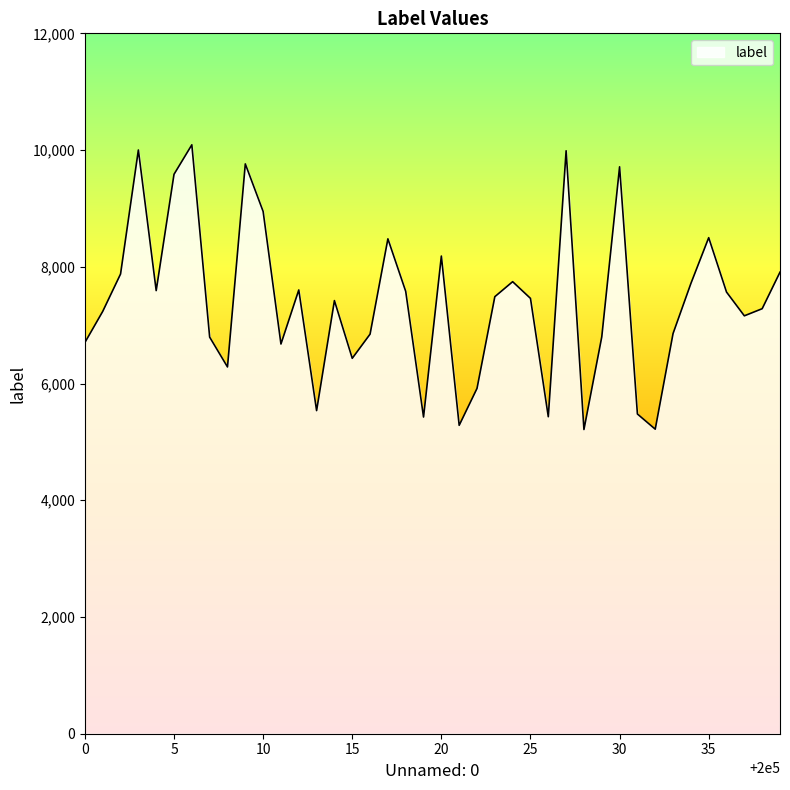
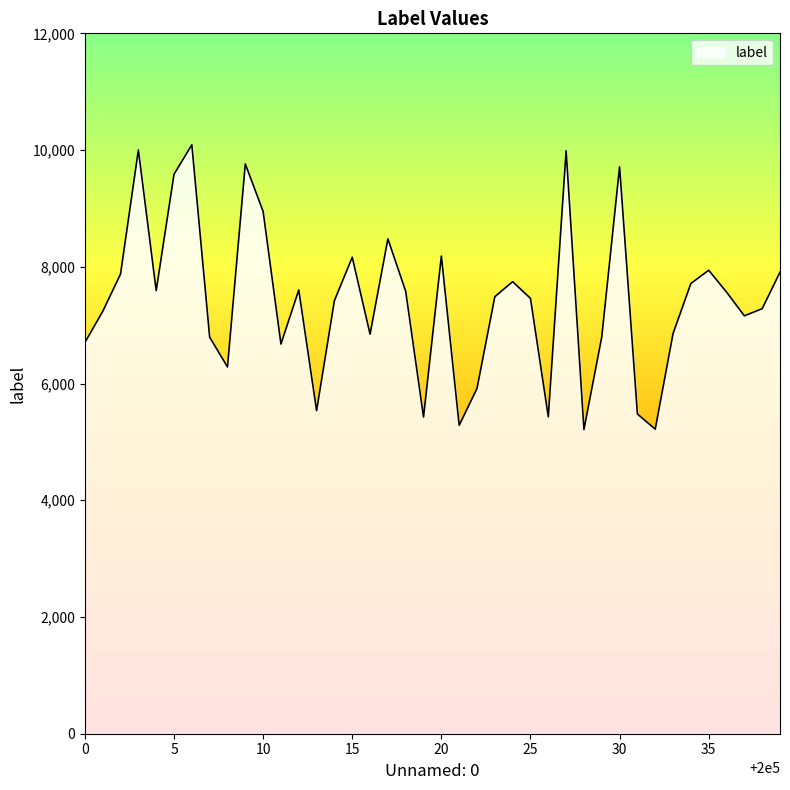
  {
    "0": "6,700",
    "5": "9,600",
    "10": "8,900",
-   "15": "6,400",
+   "15": "8,200",
    "20": "8,200",
    "25": "7,500",
    "30": "9,700",
-   "35": "8,500"
+   "35": "7,900"
  }
